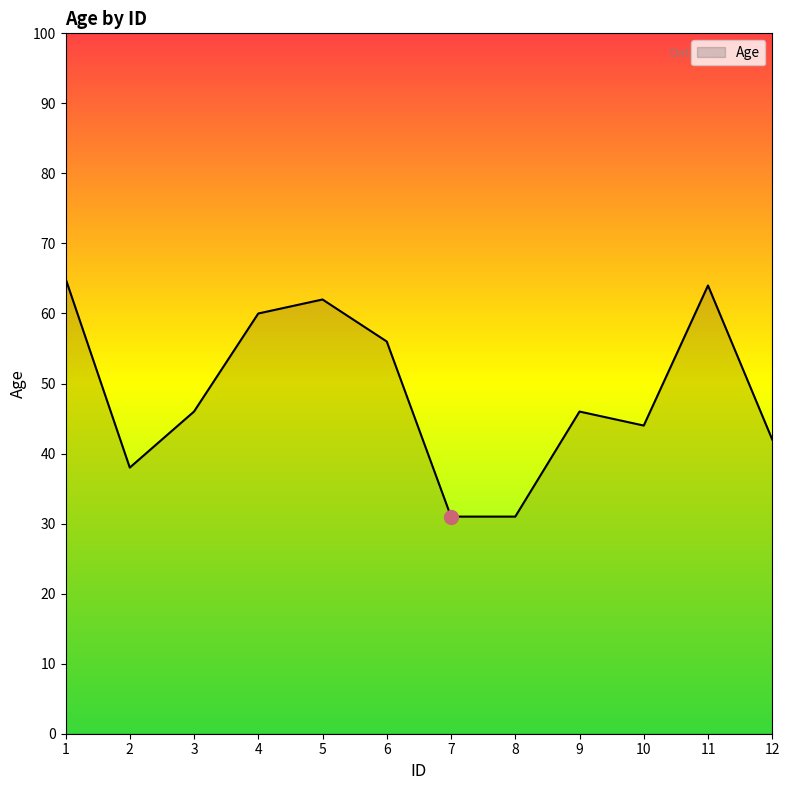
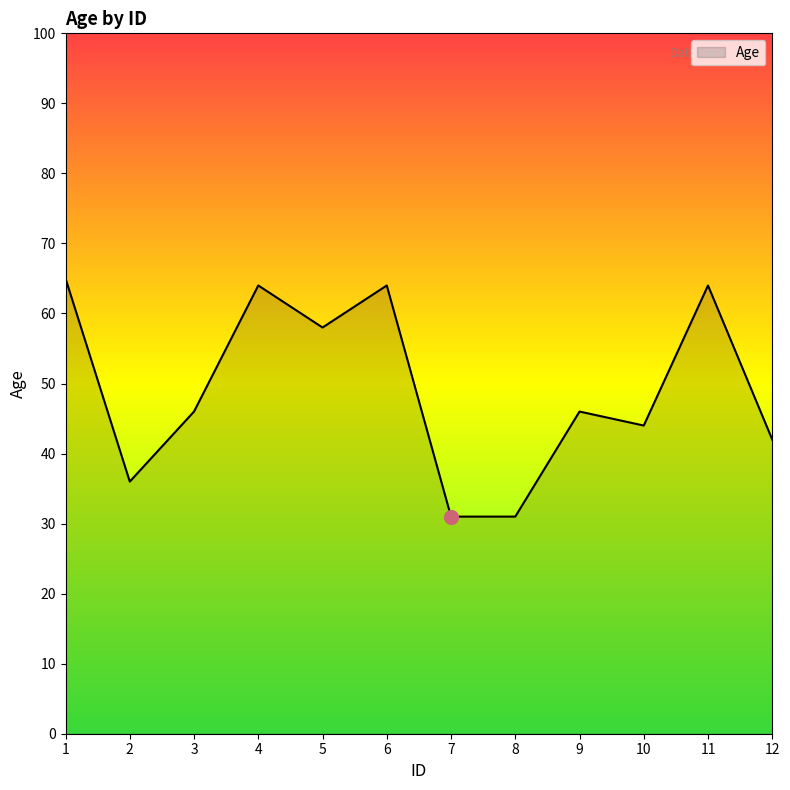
  {
    "Age": {
      "1": 65,
-     "2": 38,
+     "2": 36,
      "3": 46,
-     "4": 60,
-     "5": 62,
-     "6": 56,
+     "4": 64,
+     "5": 58,
+     "6": 64,
      "8": 31,
      "9": 46,
      "10": 44,
      "11": 64,
      "12": 42
    }
  }
